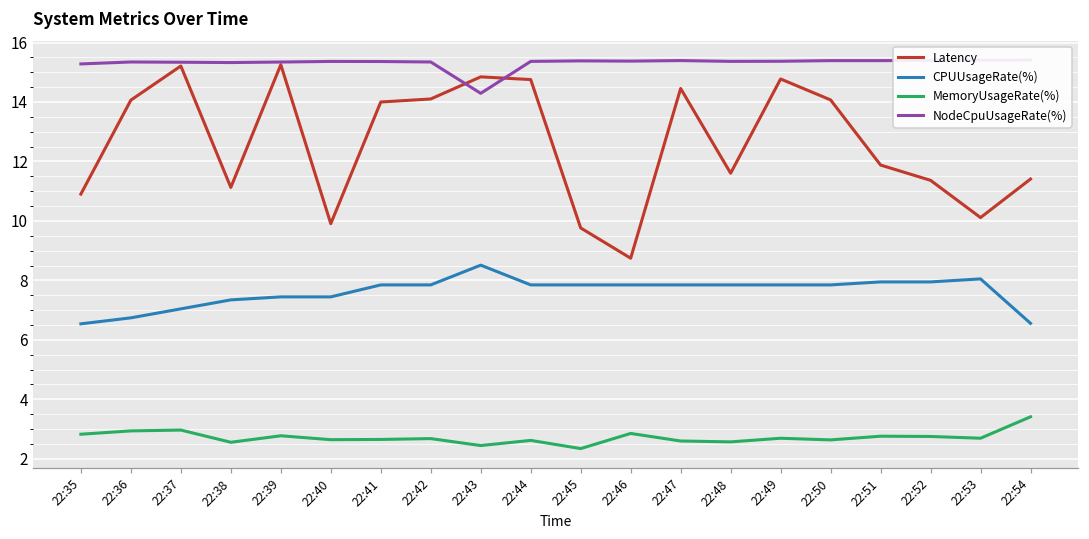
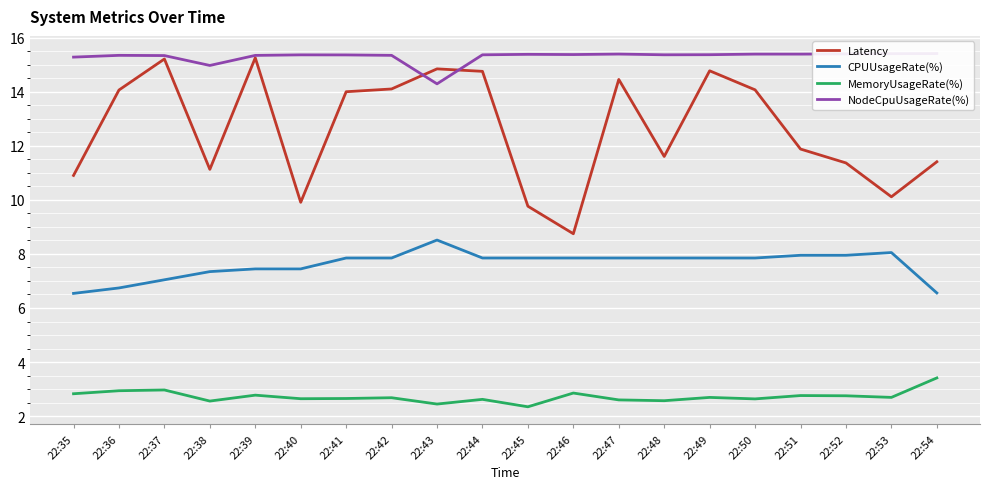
  {
    "Latency": {
      "22:35": 10.9,
      "22:36": 14.1,
      "22:37": 15.2,
      "22:38": 11.1,
      "22:40": 9.9,
      "22:41": 14.0,
      "22:42": 14.1,
      "22:43": 14.8,
      "22:44": 14.8,
      "22:45": 9.8,
      "22:46": 8.7,
      "22:47": 14.5,
      "22:48": 11.6,
      "22:49": 14.8,
      "22:50": 14.1,
      "22:51": 11.9,
      "22:52": 11.4,
      "22:53": 10.1,
      "22:54": 11.4
    },
    "CPUUsageRate(%)": {
      "22:35": 6.5,
      "22:36": 6.7,
      "22:37": 7.0,
      "22:38": 7.3,
      "22:39": 7.4,
      "22:40": 7.4,
      "22:41": 7.8,
      "22:42": 7.8,
      "22:43": 8.5,
      "22:44": 7.8,
      "22:45": 7.8,
      "22:46": 7.8,
      "22:47": 7.8,
      "22:48": 7.8,
      "22:49": 7.8,
      "22:50": 7.8,
      "22:51": 7.9,
      "22:52": 7.9,
      "22:53": 8.1,
      "22:54": 6.6
    },
    "MemoryUsageRate(%)": {
      "22:35": 2.8,
      "22:36": 2.9,
      "22:37": 3.0,
      "22:38": 2.6,
      "22:39": 2.8,
      "22:40": 2.6,
      "22:41": 2.7,
      "22:42": 2.7,
      "22:43": 2.4,
      "22:44": 2.6,
      "22:45": 2.3,
      "22:46": 2.9,
      "22:47": 2.6,
      "22:48": 2.6,
      "22:49": 2.7,
      "22:50": 2.6,
      "22:51": 2.8,
      "22:52": 2.8,
      "22:53": 2.7,
      "22:54": 3.4
    },
    "NodeCpuUsageRate(%)": {
      "22:35": 15.3,
      "22:36": 15.3,
      "22:37": 15.3,
-     "22:38": 15.3,
+     "22:38": 15.0,
      "22:40": 15.4,
      "22:41": 15.4,
      "22:42": 15.3,
      "22:43": 14.3,
      "22:44": 15.4,
      "22:45": 15.4,
      "22:46": 15.4,
      "22:47": 15.4,
      "22:48": 15.4,
      "22:49": 15.4,
      "22:50": 15.4,
      "22:51": 15.4
    }
  }
